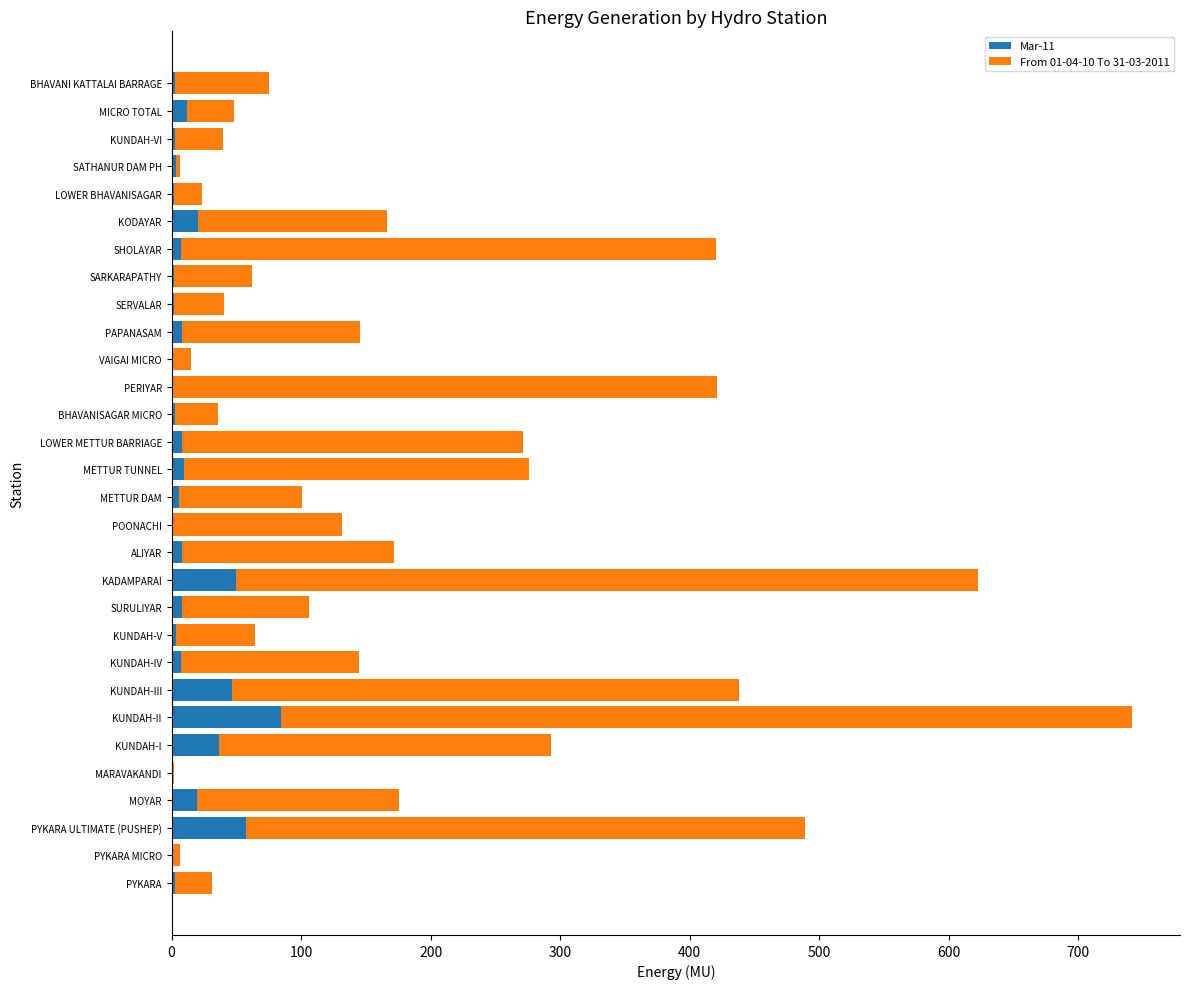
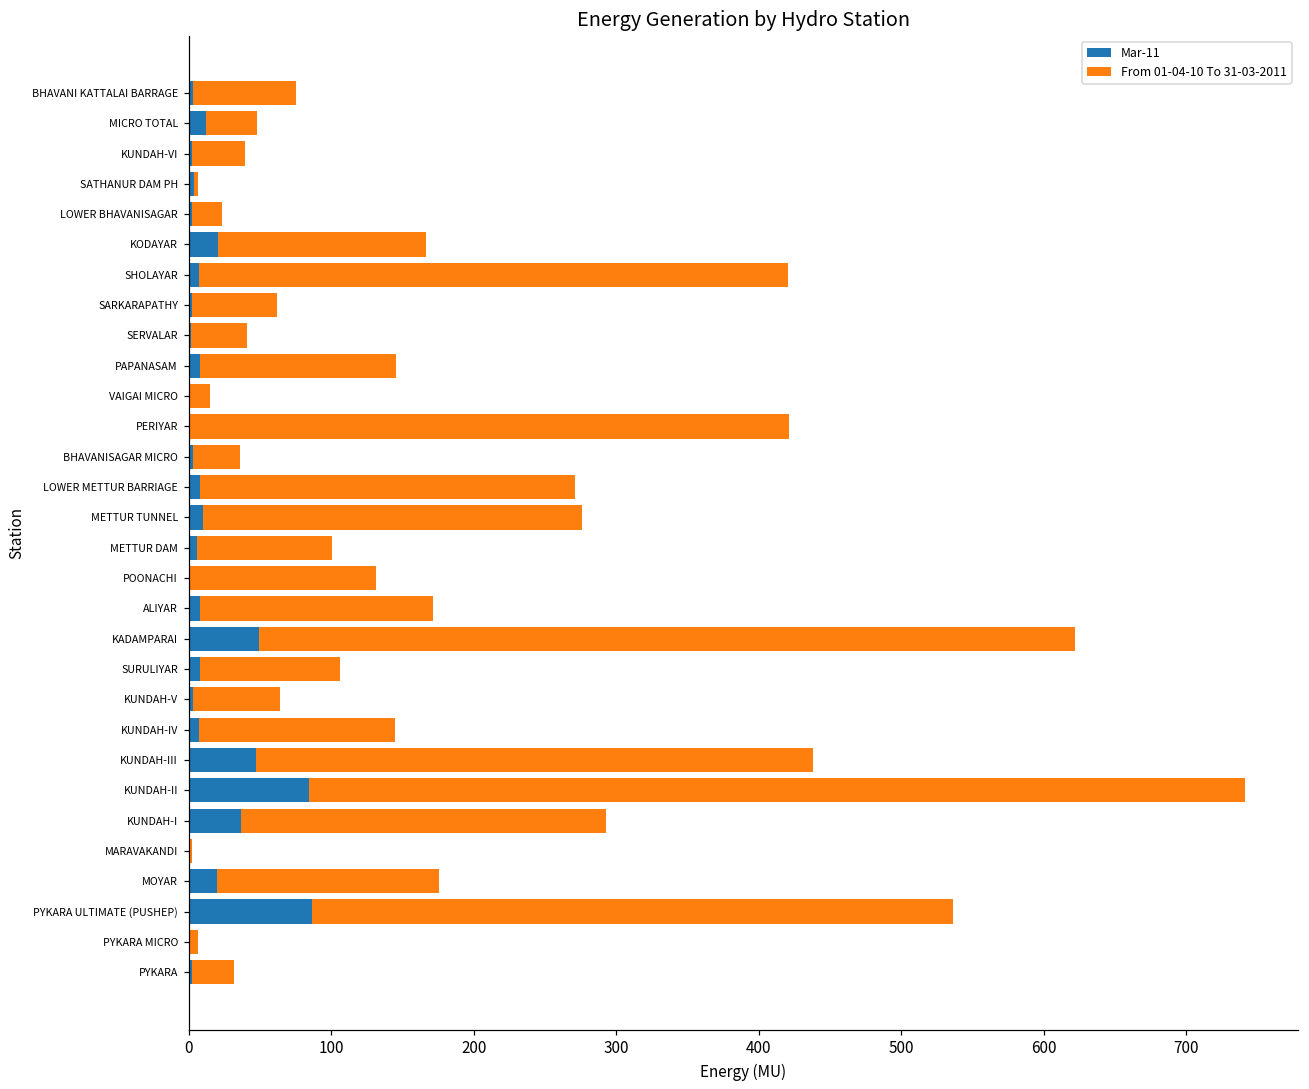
  {
    "Mar-11": {
      "BHAVANI KATTALAI BARRAGE": 3,
      "MICRO TOTAL": 12,
      "KUNDAH-VI": 3,
      "SATHANUR DAM PH": 4,
      "LOWER BHAVANISAGAR": 2,
      "KODAYAR": 21,
      "SHOLAYAR": 7,
      "SARKARAPATHY": 2,
      "PAPANASAM": 8,
      "BHAVANISAGAR MICRO": 3,
      "LOWER METTUR BARRIAGE": 8,
      "METTUR TUNNEL": 10,
      "METTUR DAM": 6,
      "ALIYAR": 8,
      "KADAMPARAI": 50,
      "SURULIYAR": 8,
      "KUNDAH-V": 3,
      "KUNDAH-IV": 7,
      "KUNDAH-III": 47,
      "KUNDAH-II": 84,
      "KUNDAH-I": 37,
      "MOYAR": 20,
-     "PYKARA ULTIMATE (PUSHEP)": 57,
+     "PYKARA ULTIMATE (PUSHEP)": 86,
      "PYKARA": 2
    },
    "From 01-04-10 To 31-03-2011": {
      "BHAVANI KATTALAI BARRAGE": 72,
      "MICRO TOTAL": 36,
      "KUNDAH-VI": 37,
      "SATHANUR DAM PH": 3,
      "LOWER BHAVANISAGAR": 21,
      "KODAYAR": 146,
      "SHOLAYAR": 413,
      "SARKARAPATHY": 60,
      "SERVALAR": 39,
      "PAPANASAM": 138,
      "VAIGAI MICRO": 15,
      "PERIYAR": 421,
      "BHAVANISAGAR MICRO": 33,
      "LOWER METTUR BARRIAGE": 263,
      "METTUR TUNNEL": 266,
      "METTUR DAM": 95,
      "POONACHI": 131,
      "ALIYAR": 164,
      "KADAMPARAI": 572,
      "SURULIYAR": 98,
      "KUNDAH-V": 61,
      "KUNDAH-IV": 137,
      "KUNDAH-III": 391,
      "KUNDAH-II": 657,
      "KUNDAH-I": 256,
      "MARAVAKANDI": 2,
      "MOYAR": 155,
-     "PYKARA ULTIMATE (PUSHEP)": 432,
+     "PYKARA ULTIMATE (PUSHEP)": 450,
      "PYKARA MICRO": 6,
      "PYKARA": 29
    }
  }
